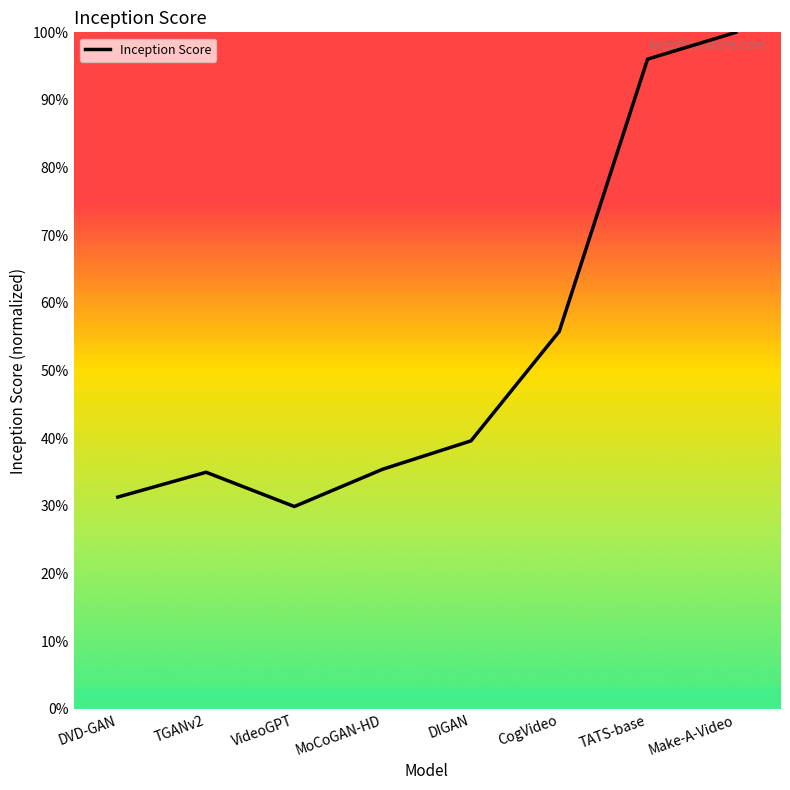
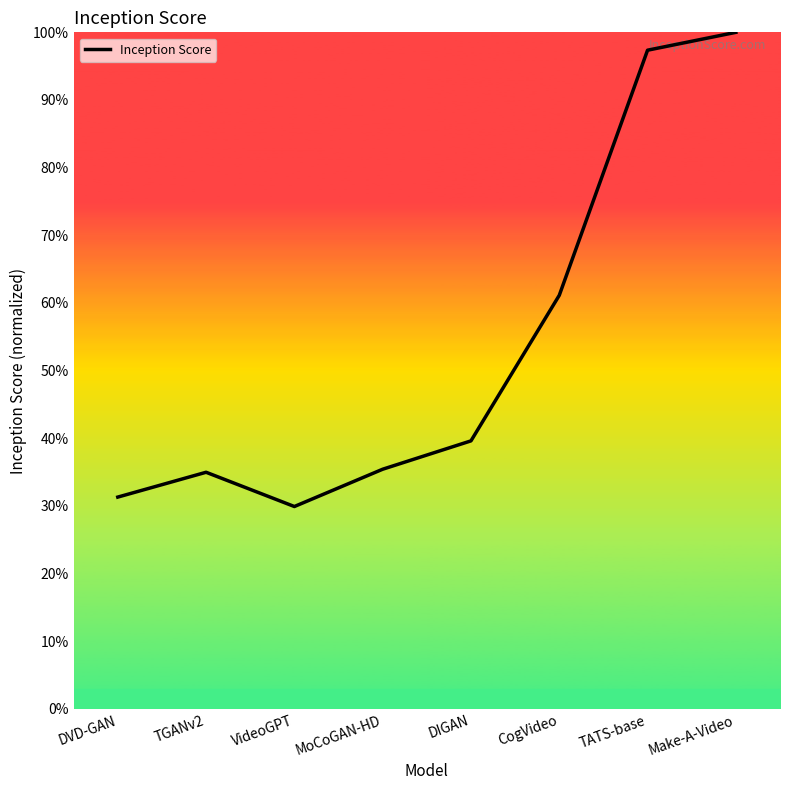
  {
    "DVD-GAN": "31%",
    "TGANv2": "35%",
    "VideoGPT": "30%",
    "MoCoGAN-HD": "35%",
    "DIGAN": "40%",
-   "CogVideo": "56%",
-   "TATS-base": "96%",
+   "CogVideo": "61%",
+   "TATS-base": "97%",
    "Make-A-Video": "100%"
  }
